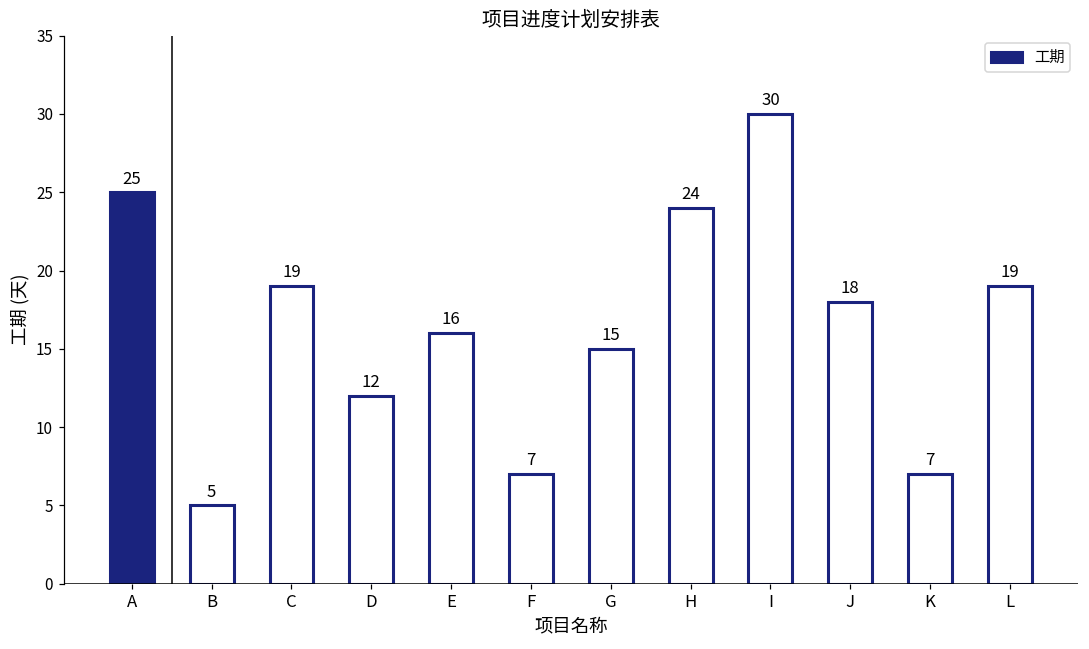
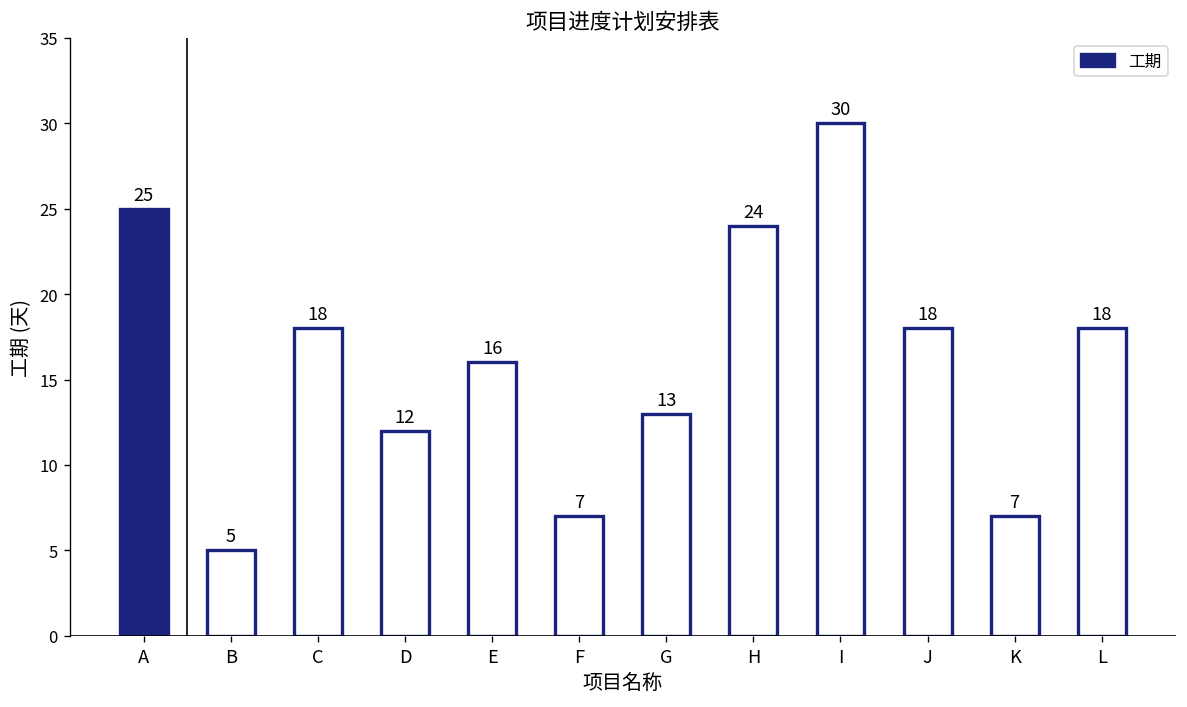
  {
    "A": 25,
    "B": 5,
-   "C": 19,
+   "C": 18,
    "D": 12,
    "E": 16,
    "F": 7,
-   "G": 15,
+   "G": 13,
    "H": 24,
    "I": 30,
    "J": 18,
    "K": 7,
-   "L": 19
+   "L": 18
  }
